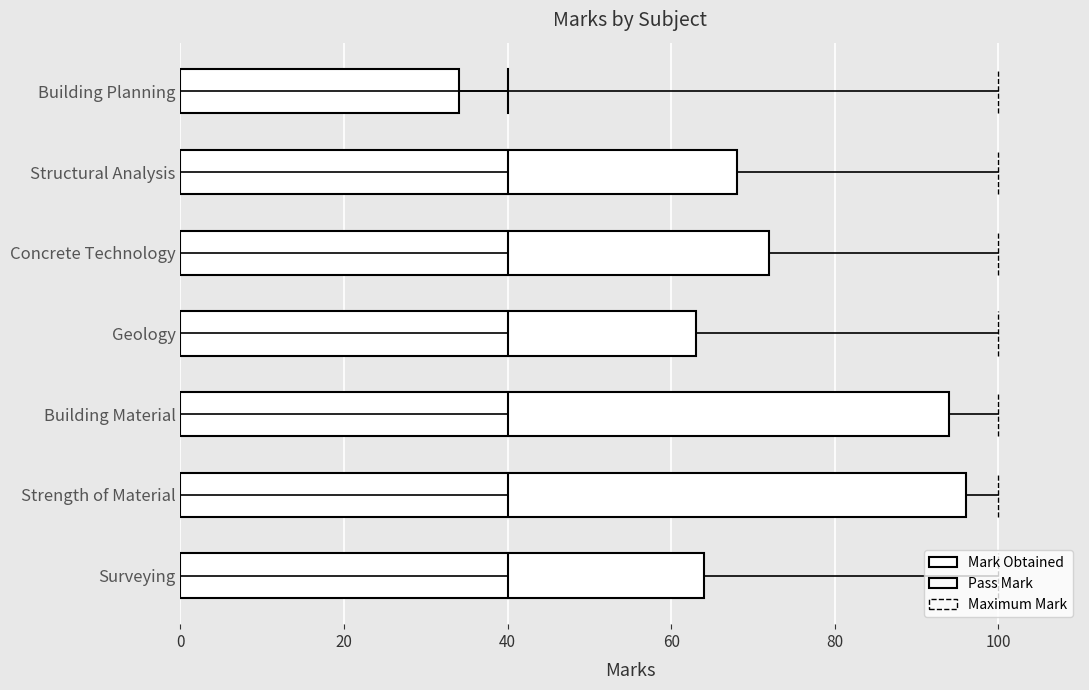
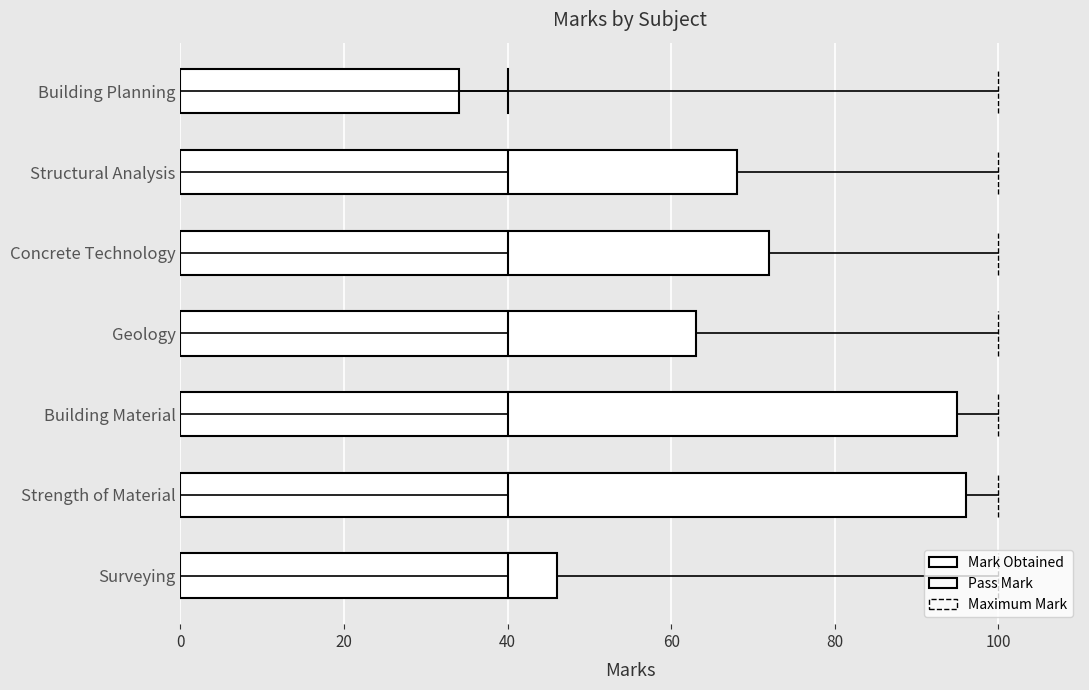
  {
    "Mark Obtained": {
      "Building Planning": 34,
      "Structural Analysis": 68,
      "Concrete Technology": 72,
      "Geology": 63,
-     "Building Material": 94,
+     "Building Material": 95,
      "Strength of Material": 96,
-     "Surveying": 64
+     "Surveying": 46
    }
  }
